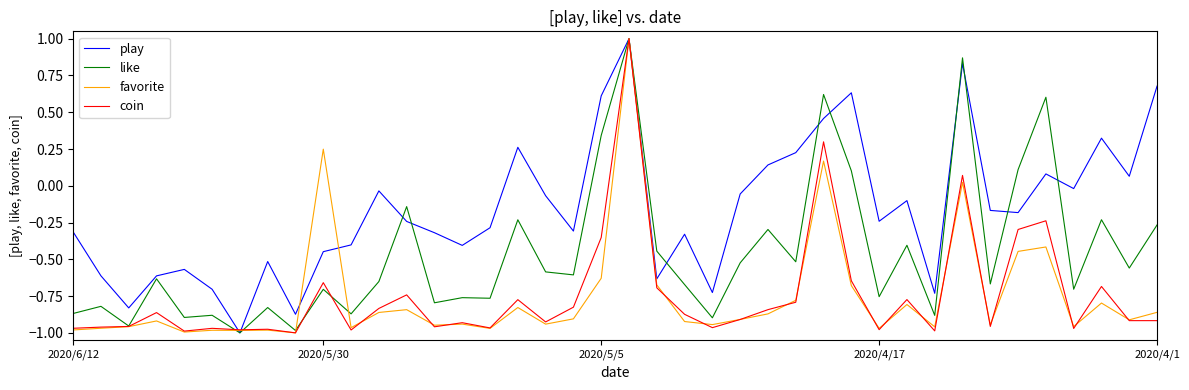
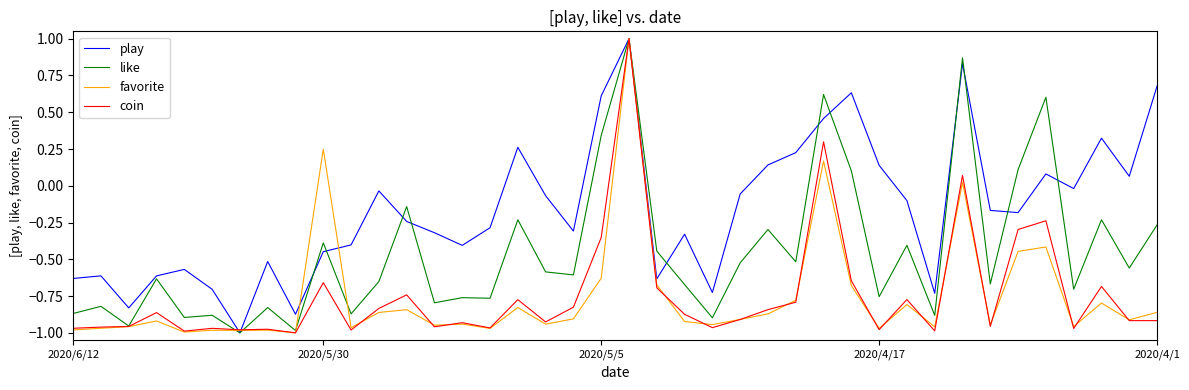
  {
    "play": {
-     "2020/6/12": -0.31,
+     "2020/6/12": -0.63,
      "2020/5/30": -0.45,
      "2020/5/5": 0.61,
-     "2020/4/17": -0.24
+     "2020/4/17": 0.14
    },
    "like": {
      "2020/6/12": -0.87,
-     "2020/5/30": -0.70,
+     "2020/5/30": -0.39,
      "2020/5/5": 0.34,
      "2020/4/17": -0.75
    },
    "favorite": {
      "2020/5/30": 0.25,
      "2020/5/5": -0.63
    },
    "coin": {
      "2020/5/30": -0.66,
      "2020/5/5": -0.35
    }
  }
